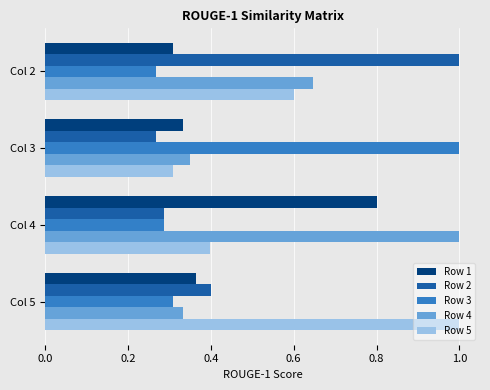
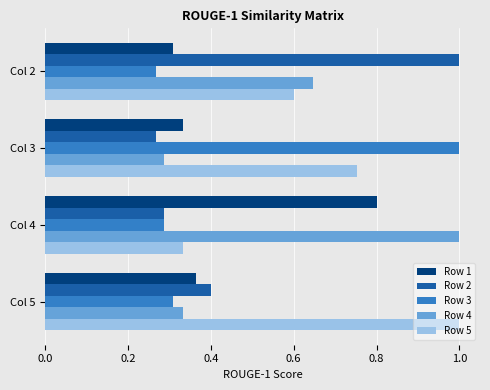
  {
    "Row 4": {
      "Col 2": 0.65,
-     "Col 3": 0.35,
+     "Col 3": 0.29,
      "Col 4": 1.00,
      "Col 5": 0.33
    },
    "Row 5": {
      "Col 2": 0.60,
-     "Col 3": 0.31,
-     "Col 4": 0.40
+     "Col 3": 0.75,
+     "Col 4": 0.33
    }
  }
